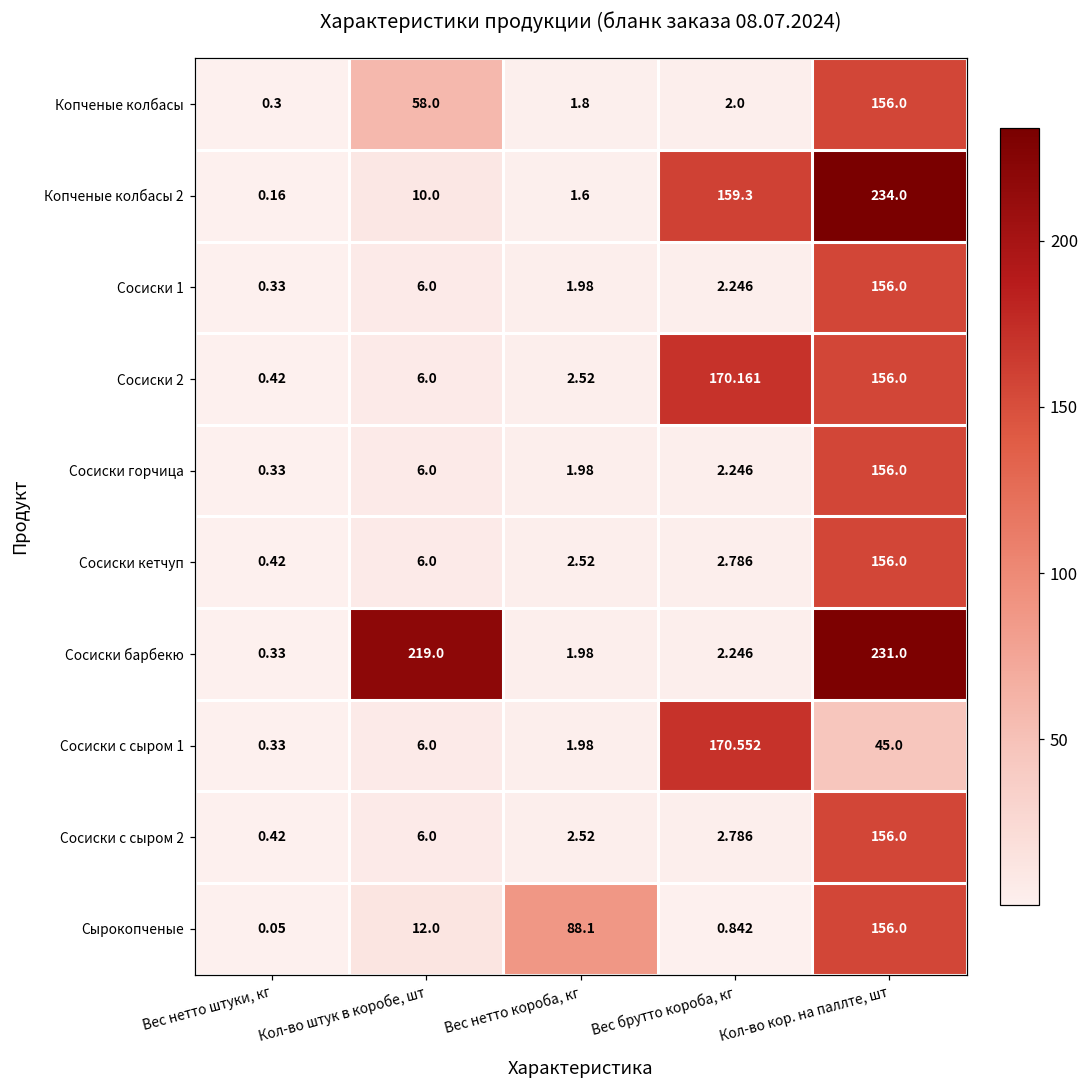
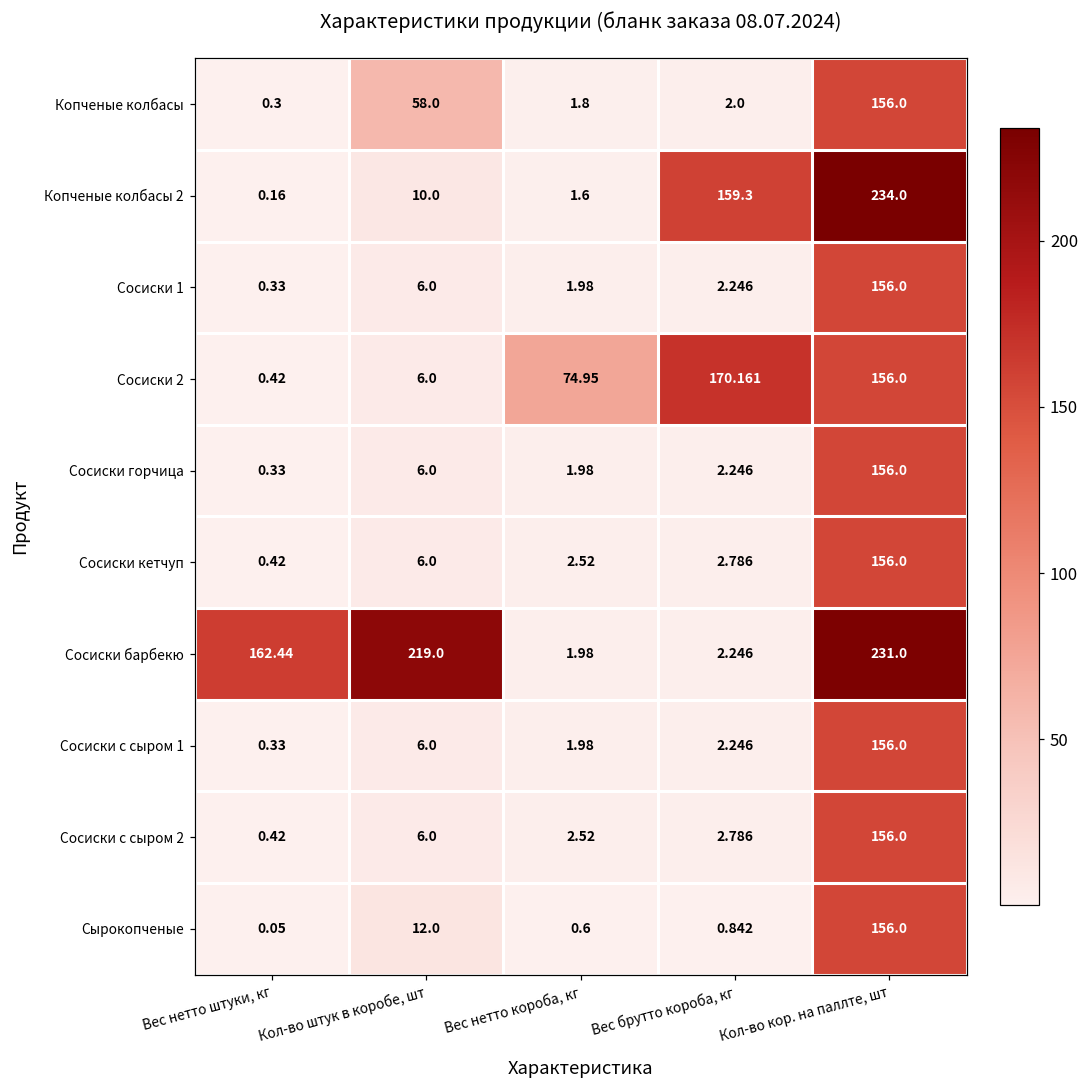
  {
    "Копченые колбасы": {
      "Вес нетто штуки, кг": 0.3,
      "Кол-во штук в коробе, шт": 58.0,
      "Вес нетто короба, кг": 1.8,
      "Вес брутто короба, кг": 2.0,
      "Кол-во кор. на паллте, шт": 156.0
    },
    "Копченые колбасы 2": {
      "Вес нетто штуки, кг": 0.16,
      "Кол-во штук в коробе, шт": 10.0,
      "Вес нетто короба, кг": 1.6,
      "Вес брутто короба, кг": 159.3,
      "Кол-во кор. на паллте, шт": 234.0
    },
    "Сосиски 1": {
      "Вес нетто штуки, кг": 0.33,
      "Кол-во штук в коробе, шт": 6.0,
      "Вес нетто короба, кг": 1.98,
      "Вес брутто короба, кг": 2.246,
      "Кол-во кор. на паллте, шт": 156.0
    },
    "Сосиски 2": {
      "Вес нетто штуки, кг": 0.42,
      "Кол-во штук в коробе, шт": 6.0,
-     "Вес нетто короба, кг": 2.52,
+     "Вес нетто короба, кг": 74.95,
      "Вес брутто короба, кг": 170.161,
      "Кол-во кор. на паллте, шт": 156.0
    },
    "Сосиски горчица": {
      "Вес нетто штуки, кг": 0.33,
      "Кол-во штук в коробе, шт": 6.0,
      "Вес нетто короба, кг": 1.98,
      "Вес брутто короба, кг": 2.246,
      "Кол-во кор. на паллте, шт": 156.0
    },
    "Сосиски кетчуп": {
      "Вес нетто штуки, кг": 0.42,
      "Кол-во штук в коробе, шт": 6.0,
      "Вес нетто короба, кг": 2.52,
      "Вес брутто короба, кг": 2.786,
      "Кол-во кор. на паллте, шт": 156.0
    },
    "Сосиски барбекю": {
-     "Вес нетто штуки, кг": 0.33,
+     "Вес нетто штуки, кг": 162.44,
      "Кол-во штук в коробе, шт": 219.0,
      "Вес нетто короба, кг": 1.98,
      "Вес брутто короба, кг": 2.246,
      "Кол-во кор. на паллте, шт": 231.0
    },
    "Сосиски с сыром 1": {
      "Вес нетто штуки, кг": 0.33,
      "Кол-во штук в коробе, шт": 6.0,
      "Вес нетто короба, кг": 1.98,
-     "Вес брутто короба, кг": 170.552,
-     "Кол-во кор. на паллте, шт": 45.0
+     "Вес брутто короба, кг": 2.246,
+     "Кол-во кор. на паллте, шт": 156.0
    },
    "Сосиски с сыром 2": {
      "Вес нетто штуки, кг": 0.42,
      "Кол-во штук в коробе, шт": 6.0,
      "Вес нетто короба, кг": 2.52,
      "Вес брутто короба, кг": 2.786,
      "Кол-во кор. на паллте, шт": 156.0
    },
    "Сырокопченые": {
      "Вес нетто штуки, кг": 0.05,
      "Кол-во штук в коробе, шт": 12.0,
-     "Вес нетто короба, кг": 88.1,
+     "Вес нетто короба, кг": 0.6,
      "Вес брутто короба, кг": 0.842,
      "Кол-во кор. на паллте, шт": 156.0
    }
  }
